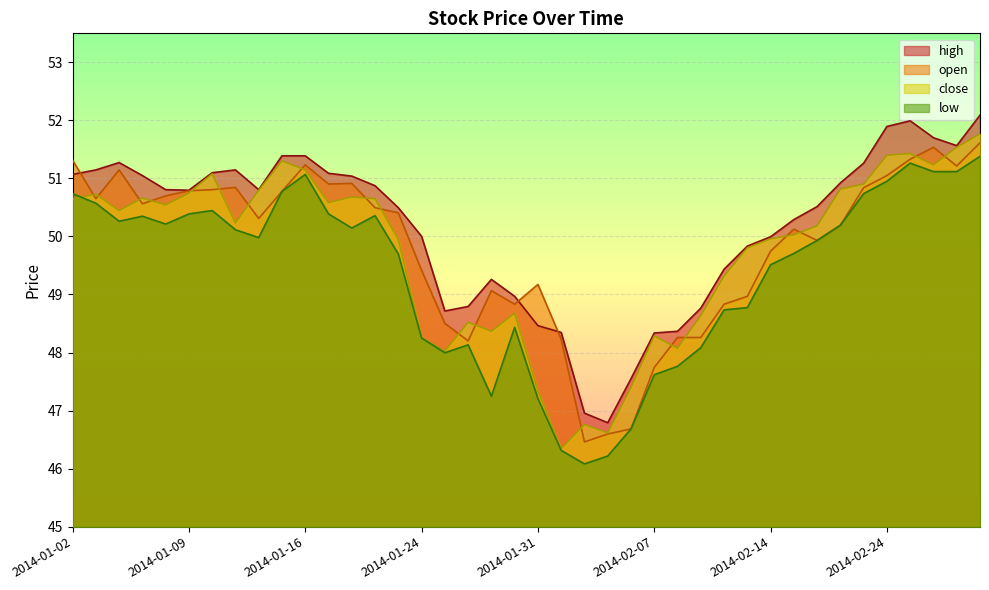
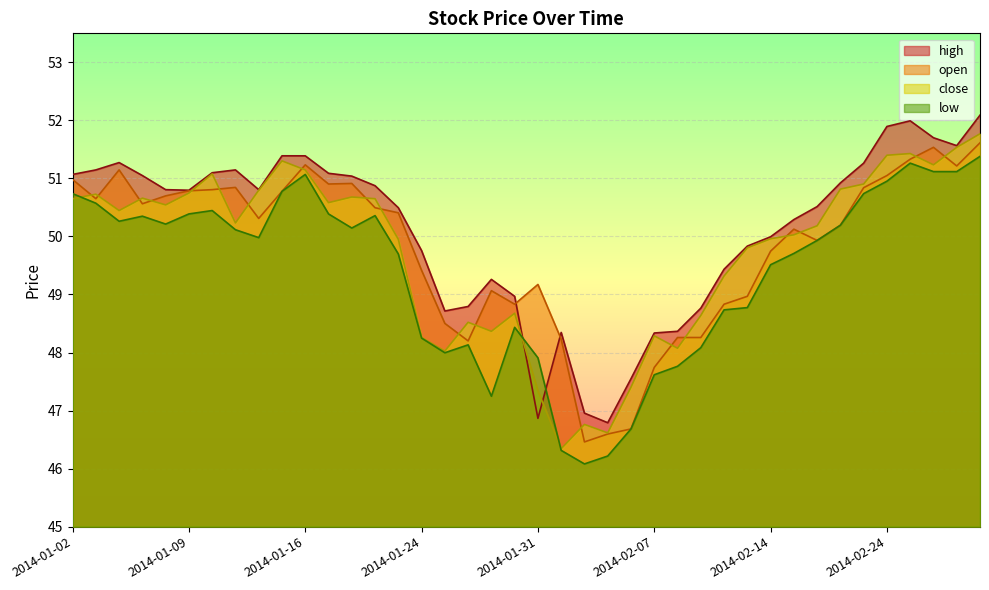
  {
    "high": {
      "2014-01-02": 51.1,
      "2014-01-16": 51.4,
-     "2014-01-24": 50.0,
-     "2014-01-31": 48.5,
+     "2014-01-24": 49.8,
+     "2014-01-31": 46.9,
      "2014-02-07": 48.3,
      "2014-02-24": 51.9
    },
    "open": {
-     "2014-01-02": 51.3,
+     "2014-01-02": 51.0,
      "2014-01-16": 51.2,
      "2014-01-24": 49.4,
      "2014-01-31": 49.2,
      "2014-02-07": 47.7,
      "2014-02-14": 49.7,
      "2014-02-24": 51.0
    },
    "close": {
      "2014-01-02": 50.7,
      "2014-01-16": 51.1,
      "2014-01-31": 47.3,
      "2014-02-07": 48.3,
      "2014-02-24": 51.4
    },
    "low": {
      "2014-01-02": 50.7,
      "2014-01-09": 50.4,
      "2014-01-16": 51.1,
-     "2014-01-31": 47.2,
+     "2014-01-31": 47.9,
      "2014-02-07": 47.6,
      "2014-02-14": 49.5,
      "2014-02-24": 51.0
    }
  }
